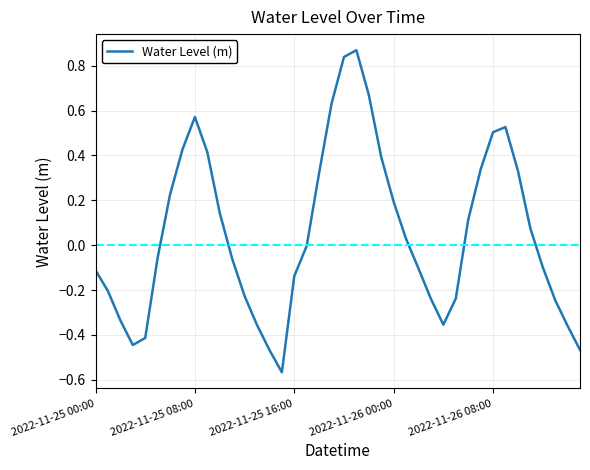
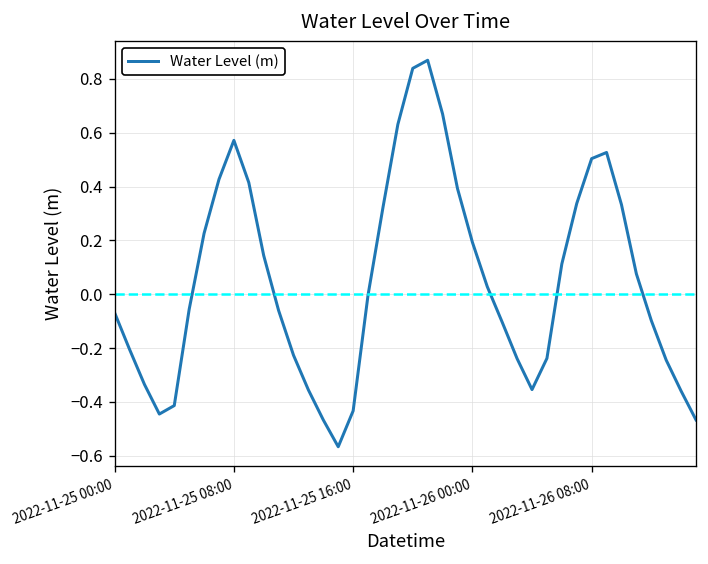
  {
-   "2022-11-25 00:00": -0.11,
+   "2022-11-25 00:00": -0.07,
    "2022-11-25 08:00": 0.57,
-   "2022-11-25 16:00": -0.14,
+   "2022-11-25 16:00": -0.43,
    "2022-11-26 00:00": 0.19,
    "2022-11-26 08:00": 0.50
  }
